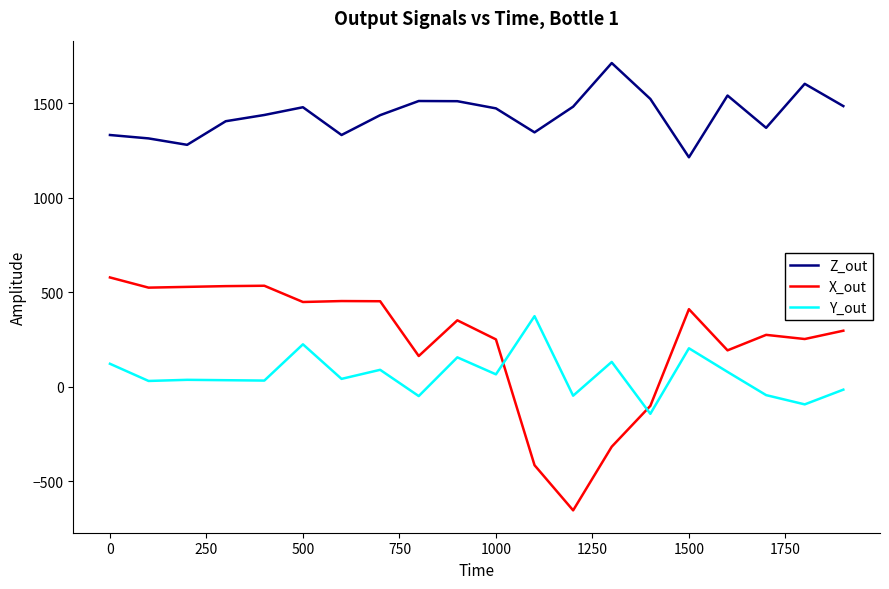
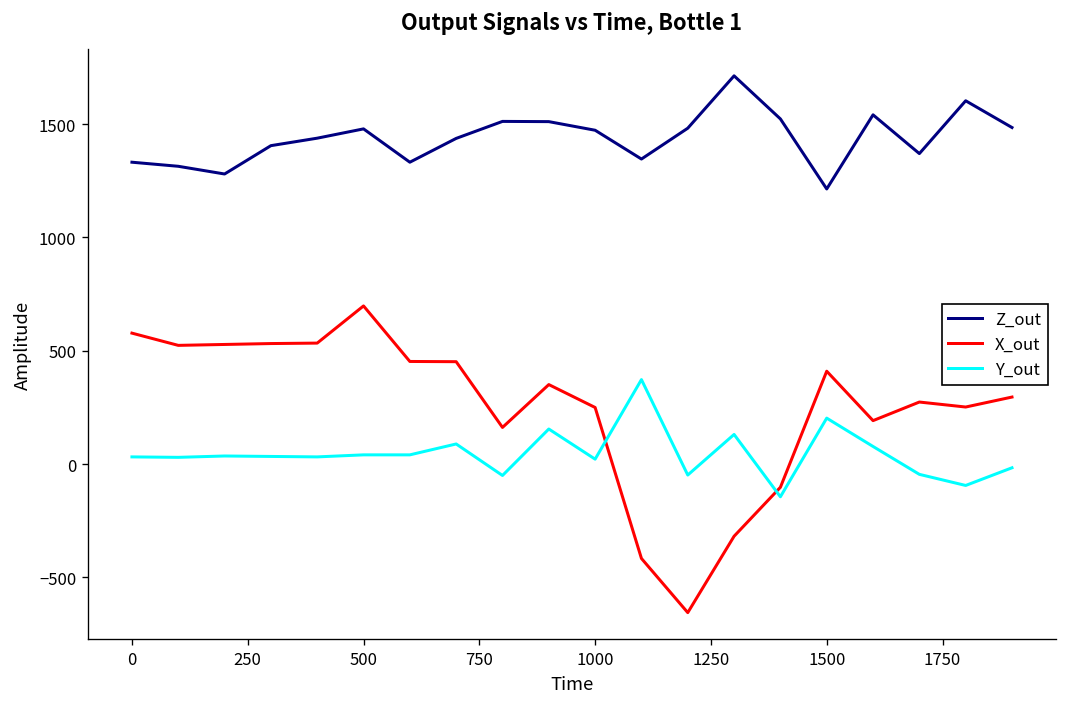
  {
    "Z_out": {
      "0": 1330,
      "500": 1480,
      "1000": 1470,
      "1500": 1210
    },
    "X_out": {
      "0": 580,
-     "500": 450,
+     "500": 700,
      "1000": 250,
      "1500": 410
    },
    "Y_out": {
-     "0": 120,
-     "500": 220,
-     "1000": 70,
+     "0": 30,
+     "500": 40,
+     "1000": 20,
      "1500": 200
    }
  }
